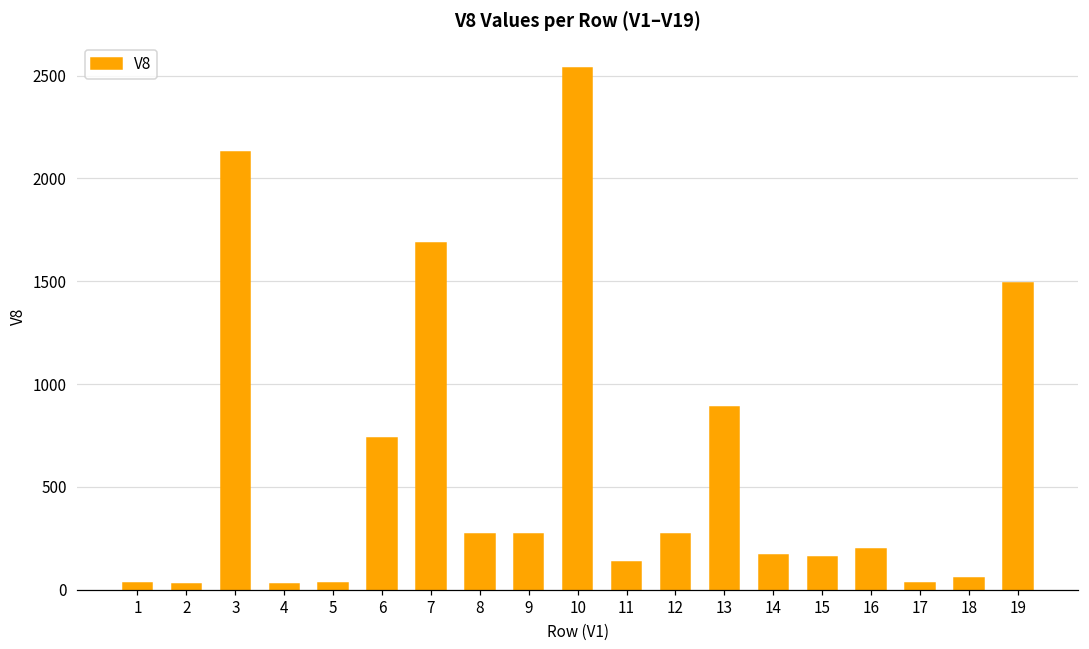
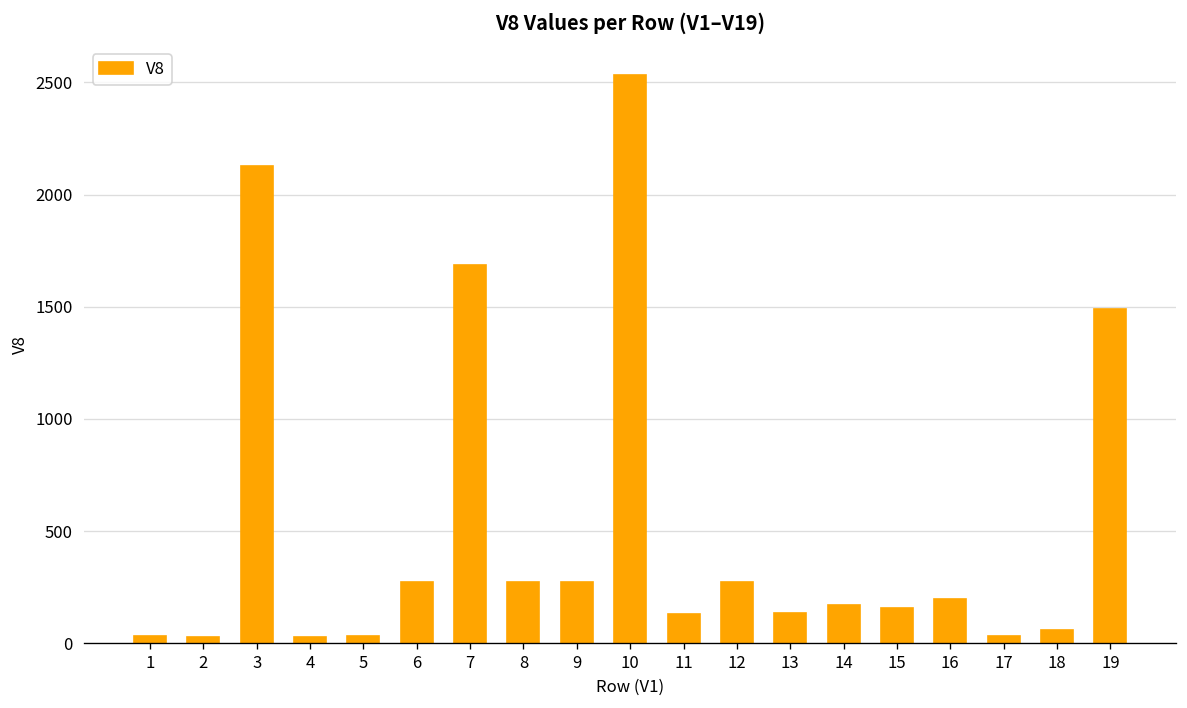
  {
    "1": 30,
    "2": 30,
    "3": 2130,
    "4": 30,
    "5": 30,
-   "6": 740,
+   "6": 270,
    "7": 1690,
    "8": 270,
    "9": 270,
    "10": 2540,
    "11": 130,
    "12": 270,
-   "13": 890,
+   "13": 140,
    "14": 170,
    "15": 160,
    "16": 200,
    "17": 30,
    "18": 60,
    "19": 1490
  }
